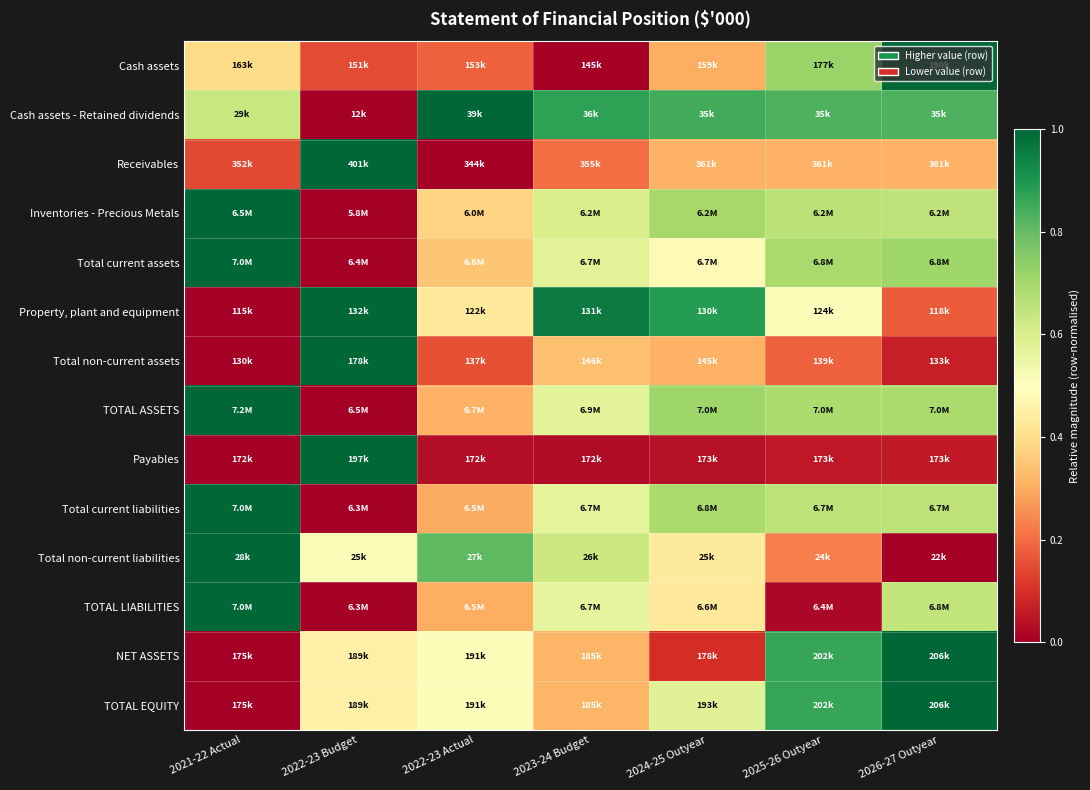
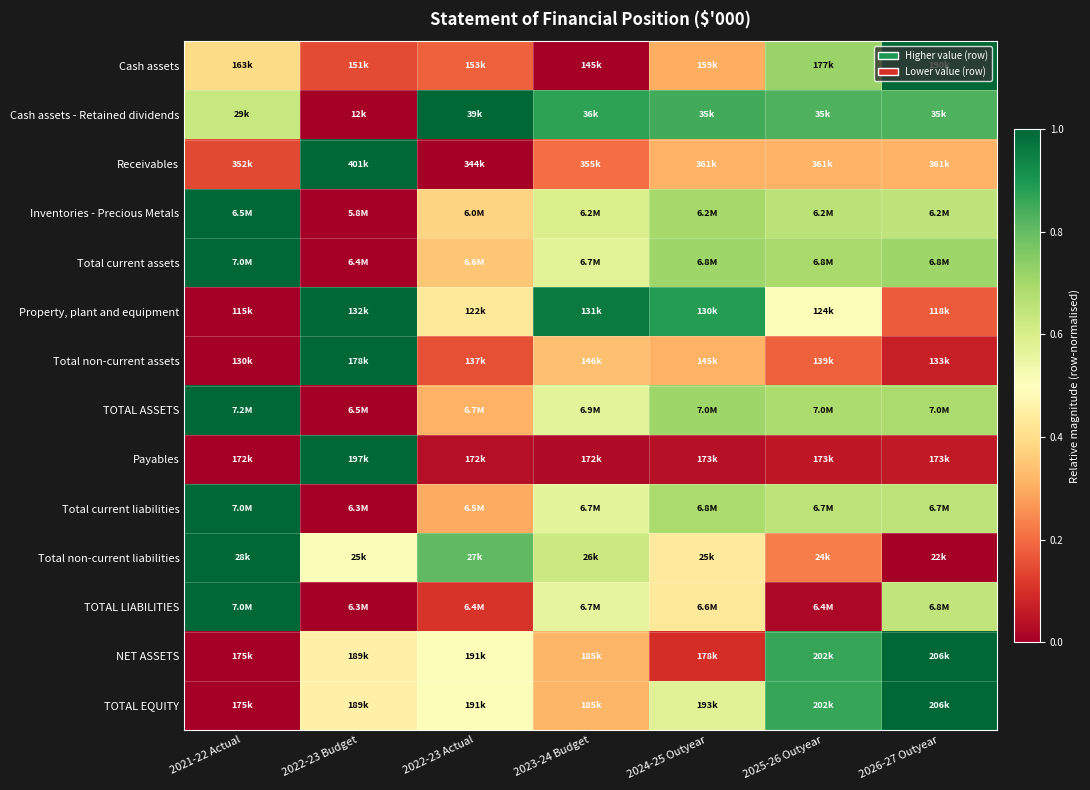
  {
    "Cash assets": {
      "2021-22 Actual": "163k",
      "2022-23 Budget": "151k",
      "2022-23 Actual": "153k",
      "2023-24 Budget": "145k",
      "2024-25 Outyear": "159k",
      "2025-26 Outyear": "177k"
    },
    "Cash assets - Retained dividends": {
      "2021-22 Actual": "29k",
      "2022-23 Budget": "12k",
      "2022-23 Actual": "39k",
      "2023-24 Budget": "36k",
      "2024-25 Outyear": "35k",
      "2025-26 Outyear": "35k",
      "2026-27 Outyear": "35k"
    },
    "Receivables": {
      "2021-22 Actual": "352k",
      "2022-23 Budget": "401k",
      "2022-23 Actual": "344k",
      "2023-24 Budget": "355k",
      "2024-25 Outyear": "361k",
      "2025-26 Outyear": "361k",
      "2026-27 Outyear": "361k"
    },
    "Inventories - Precious Metals": {
      "2021-22 Actual": "6.5M",
      "2022-23 Budget": "5.8M",
      "2022-23 Actual": "6.0M",
      "2023-24 Budget": "6.2M",
      "2024-25 Outyear": "6.2M",
      "2025-26 Outyear": "6.2M",
      "2026-27 Outyear": "6.2M"
    },
    "Total current assets": {
      "2021-22 Actual": "7.0M",
      "2022-23 Budget": "6.4M",
      "2022-23 Actual": "6.6M",
      "2023-24 Budget": "6.7M",
-     "2024-25 Outyear": "6.7M",
+     "2024-25 Outyear": "6.8M",
      "2025-26 Outyear": "6.8M",
      "2026-27 Outyear": "6.8M"
    },
    "Property, plant and equipment": {
      "2021-22 Actual": "115k",
      "2022-23 Budget": "132k",
      "2022-23 Actual": "122k",
      "2023-24 Budget": "131k",
      "2024-25 Outyear": "130k",
      "2025-26 Outyear": "124k",
      "2026-27 Outyear": "118k"
    },
    "Total non-current assets": {
      "2021-22 Actual": "130k",
      "2022-23 Budget": "178k",
      "2022-23 Actual": "137k",
      "2023-24 Budget": "146k",
      "2024-25 Outyear": "145k",
      "2025-26 Outyear": "139k",
      "2026-27 Outyear": "133k"
    },
    "TOTAL ASSETS": {
      "2021-22 Actual": "7.2M",
      "2022-23 Budget": "6.5M",
      "2022-23 Actual": "6.7M",
      "2023-24 Budget": "6.9M",
      "2024-25 Outyear": "7.0M",
      "2025-26 Outyear": "7.0M",
      "2026-27 Outyear": "7.0M"
    },
    "Payables": {
      "2021-22 Actual": "172k",
      "2022-23 Budget": "197k",
      "2022-23 Actual": "172k",
      "2023-24 Budget": "172k",
      "2024-25 Outyear": "173k",
      "2025-26 Outyear": "173k",
      "2026-27 Outyear": "173k"
    },
    "Total current liabilities": {
      "2021-22 Actual": "7.0M",
      "2022-23 Budget": "6.3M",
      "2022-23 Actual": "6.5M",
      "2023-24 Budget": "6.7M",
      "2024-25 Outyear": "6.8M",
      "2025-26 Outyear": "6.7M",
      "2026-27 Outyear": "6.7M"
    },
    "Total non-current liabilities": {
      "2021-22 Actual": "28k",
      "2022-23 Budget": "25k",
      "2022-23 Actual": "27k",
      "2023-24 Budget": "26k",
      "2024-25 Outyear": "25k",
      "2025-26 Outyear": "24k",
      "2026-27 Outyear": "22k"
    },
    "TOTAL LIABILITIES": {
      "2021-22 Actual": "7.0M",
      "2022-23 Budget": "6.3M",
-     "2022-23 Actual": "6.5M",
+     "2022-23 Actual": "6.4M",
      "2023-24 Budget": "6.7M",
      "2024-25 Outyear": "6.6M",
      "2025-26 Outyear": "6.4M",
      "2026-27 Outyear": "6.8M"
    },
    "NET ASSETS": {
      "2021-22 Actual": "175k",
      "2022-23 Budget": "189k",
      "2022-23 Actual": "191k",
      "2023-24 Budget": "185k",
      "2024-25 Outyear": "178k",
      "2025-26 Outyear": "202k",
      "2026-27 Outyear": "206k"
    },
    "TOTAL EQUITY": {
      "2021-22 Actual": "175k",
      "2022-23 Budget": "189k",
      "2022-23 Actual": "191k",
      "2023-24 Budget": "185k",
      "2024-25 Outyear": "193k",
      "2025-26 Outyear": "202k",
      "2026-27 Outyear": "206k"
    }
  }
